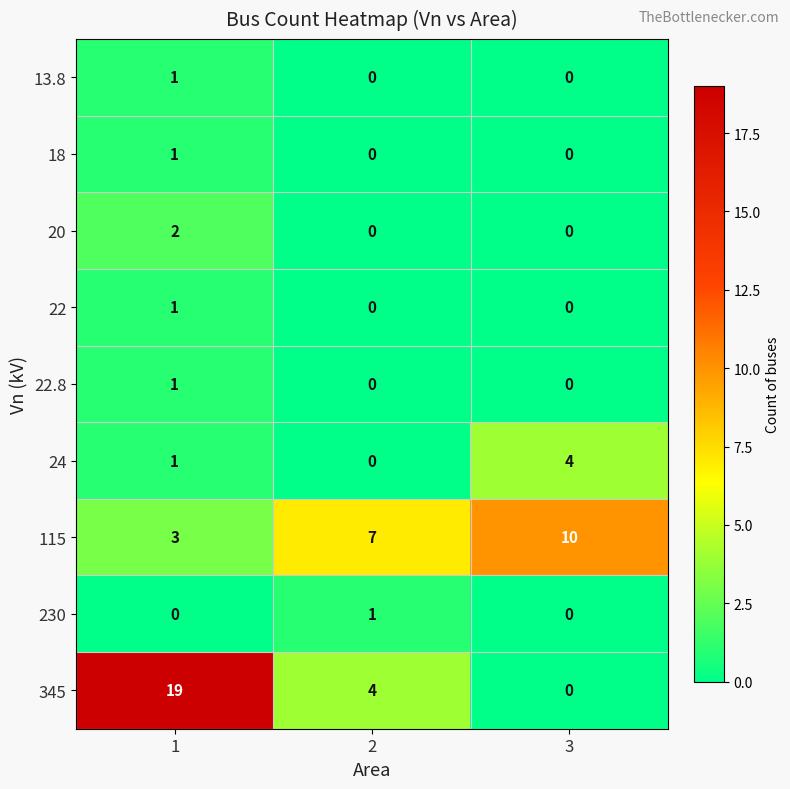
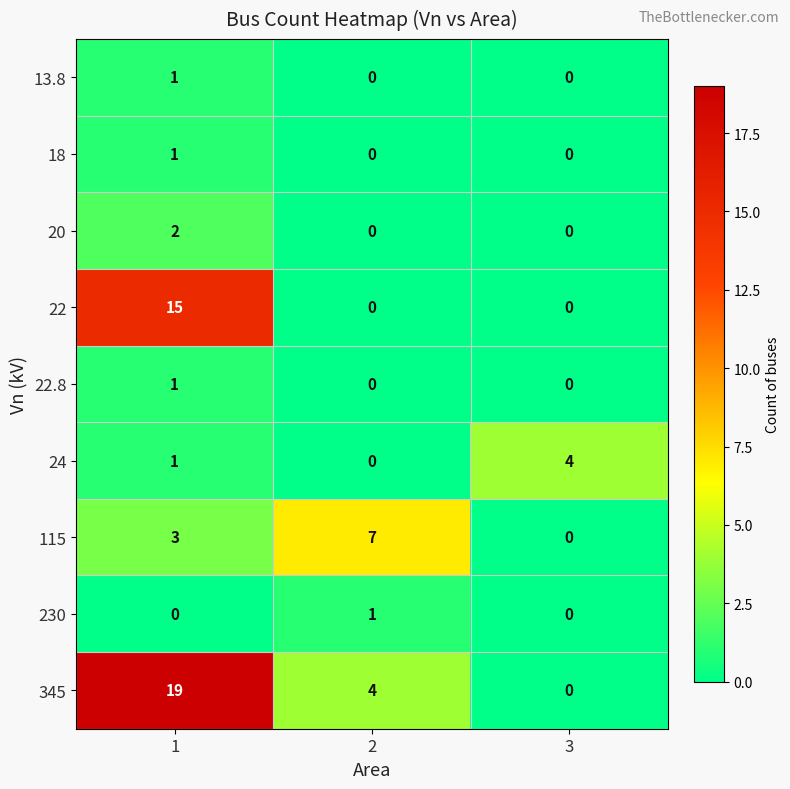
  {
    "13.8": {
      "1": 1,
      "2": 0,
      "3": 0
    },
    "18": {
      "1": 1,
      "2": 0,
      "3": 0
    },
    "20": {
      "1": 2,
      "2": 0,
      "3": 0
    },
    "22": {
-     "1": 1,
+     "1": 15,
      "2": 0,
      "3": 0
    },
    "22.8": {
      "1": 1,
      "2": 0,
      "3": 0
    },
    "24": {
      "1": 1,
      "2": 0,
      "3": 4
    },
    "115": {
      "1": 3,
      "2": 7,
-     "3": 10
+     "3": 0
    },
    "230": {
      "1": 0,
      "2": 1,
      "3": 0
    },
    "345": {
      "1": 19,
      "2": 4,
      "3": 0
    }
  }
